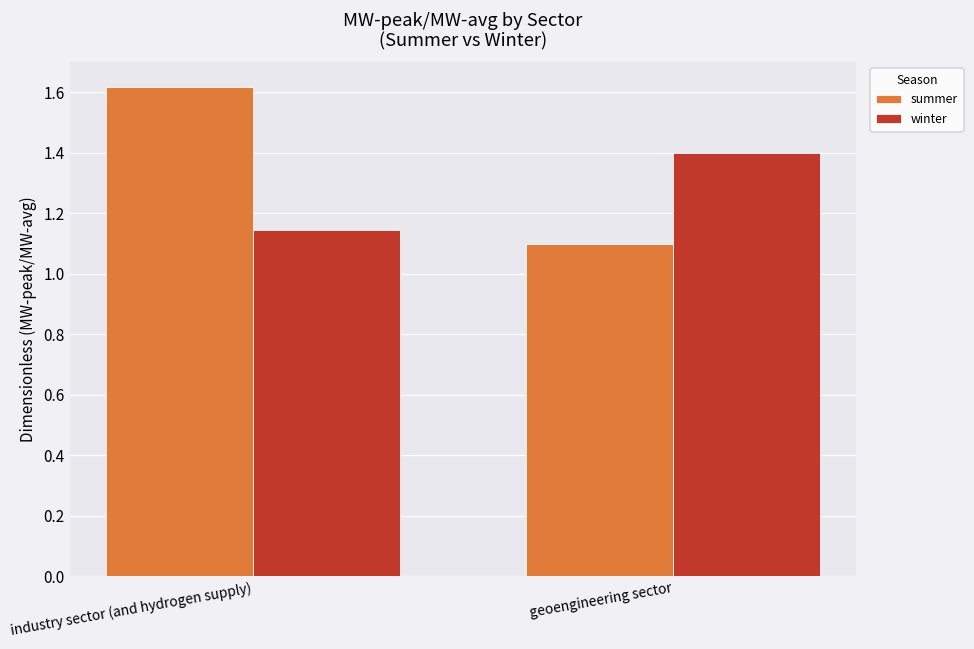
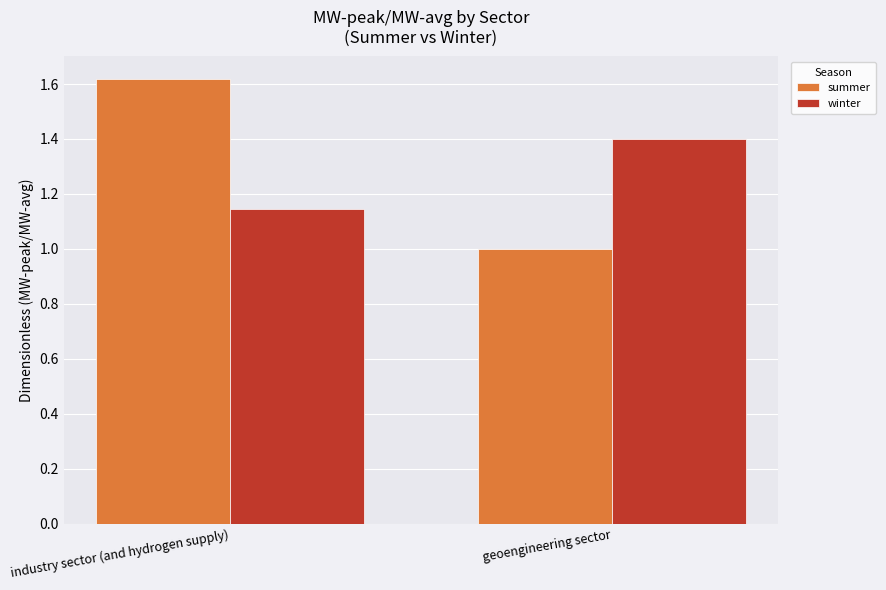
  {
    "summer": {
      "industry sector (and hydrogen supply)": 1.62,
-     "geoengineering sector": 1.1
+     "geoengineering sector": 1.0
    },
    "winter": {
      "industry sector (and hydrogen supply)": 1.14,
      "geoengineering sector": 1.4
    }
  }
